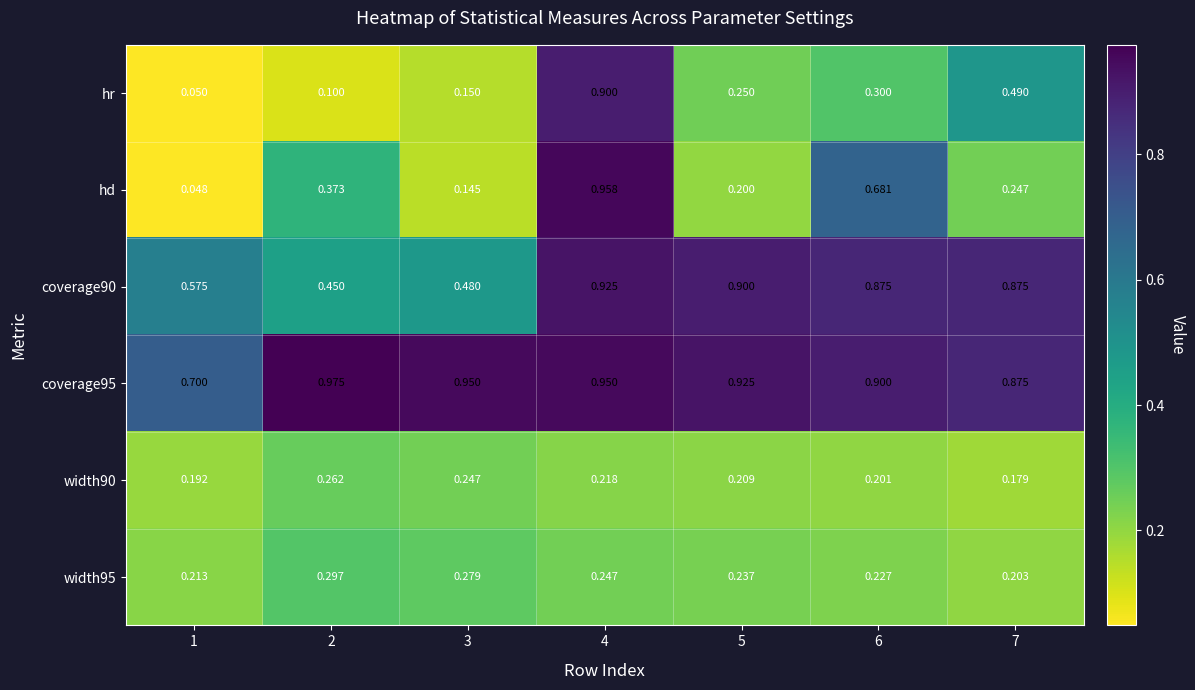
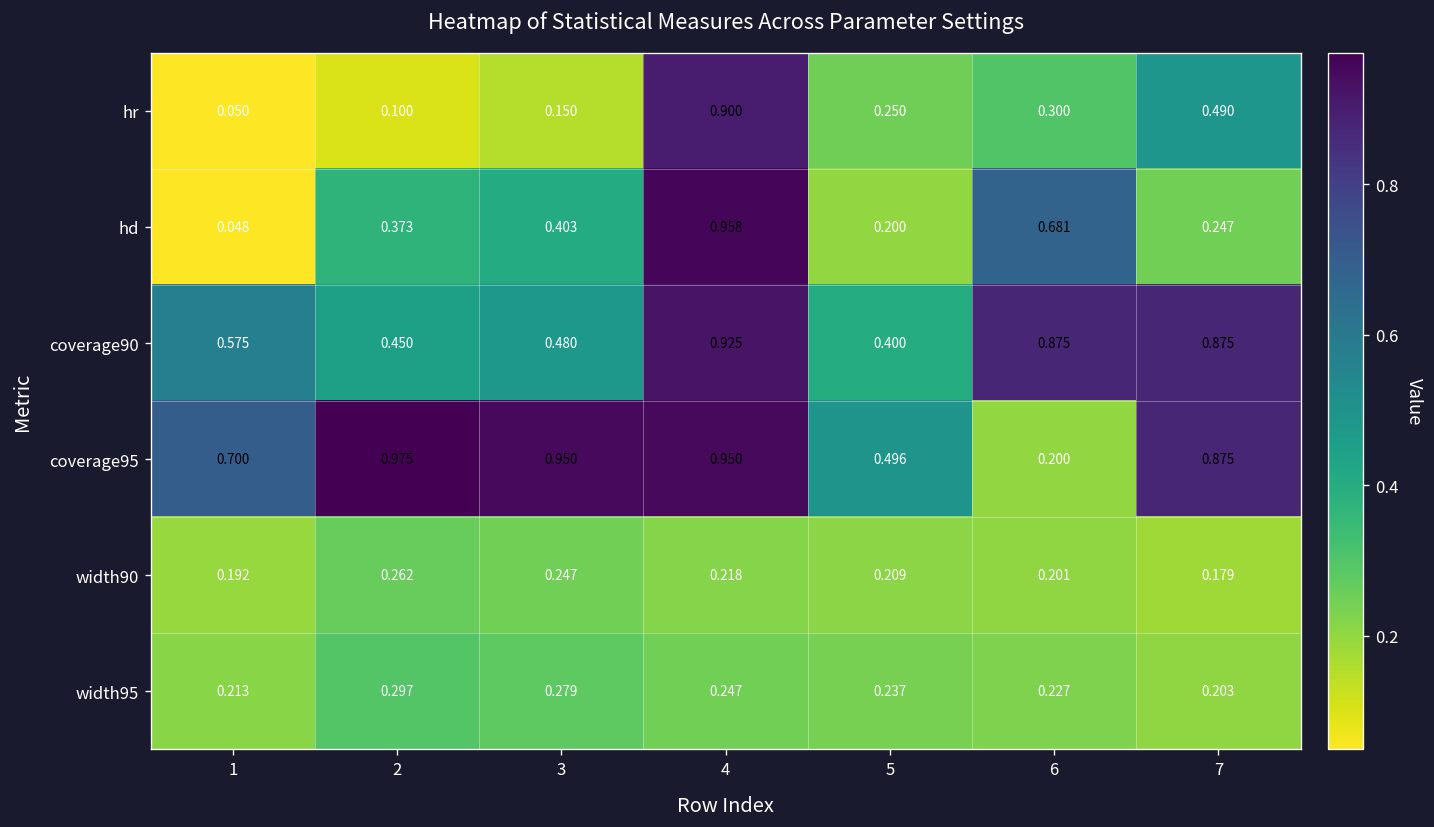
  {
    "hr": {
      "1": 0.050,
      "2": 0.100,
      "3": 0.150,
      "4": 0.900,
      "5": 0.250,
      "6": 0.300,
      "7": 0.490
    },
    "hd": {
      "1": 0.048,
      "2": 0.373,
-     "3": 0.145,
+     "3": 0.403,
      "4": 0.958,
      "5": 0.200,
      "6": 0.681,
      "7": 0.247
    },
    "coverage90": {
      "1": 0.575,
      "2": 0.450,
      "3": 0.480,
      "4": 0.925,
-     "5": 0.900,
+     "5": 0.400,
      "6": 0.875,
      "7": 0.875
    },
    "coverage95": {
      "1": 0.700,
      "2": 0.975,
      "3": 0.950,
      "4": 0.950,
-     "5": 0.925,
-     "6": 0.900,
+     "5": 0.496,
+     "6": 0.200,
      "7": 0.875
    },
    "width90": {
      "1": 0.192,
      "2": 0.262,
      "3": 0.247,
      "4": 0.218,
      "5": 0.209,
      "6": 0.201,
      "7": 0.179
    },
    "width95": {
      "1": 0.213,
      "2": 0.297,
      "3": 0.279,
      "4": 0.247,
      "5": 0.237,
      "6": 0.227,
      "7": 0.203
    }
  }
